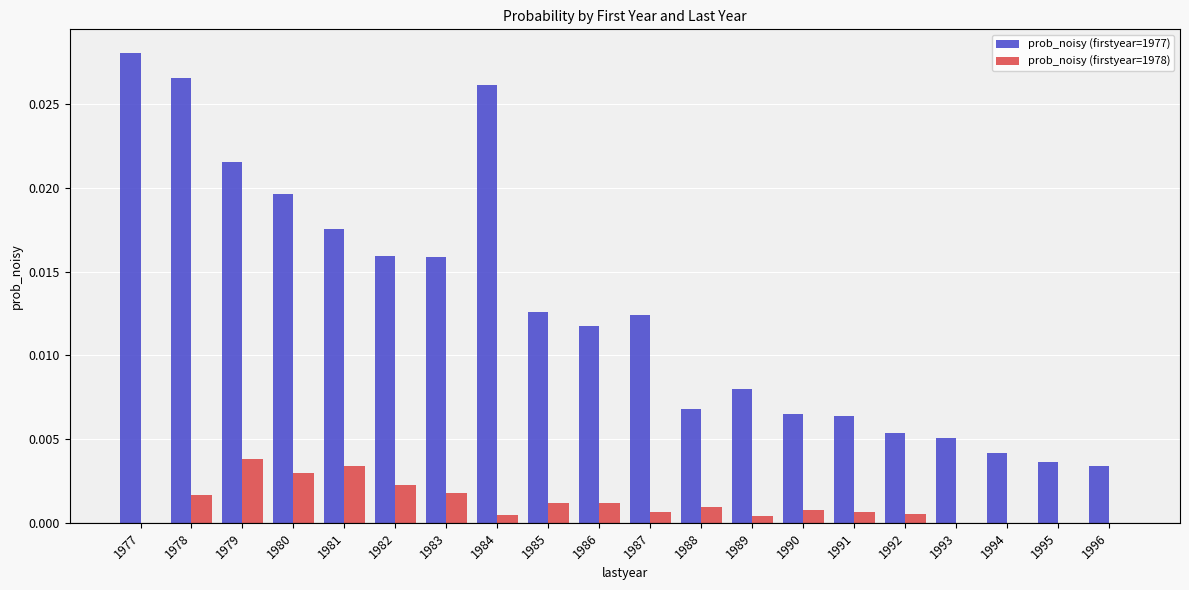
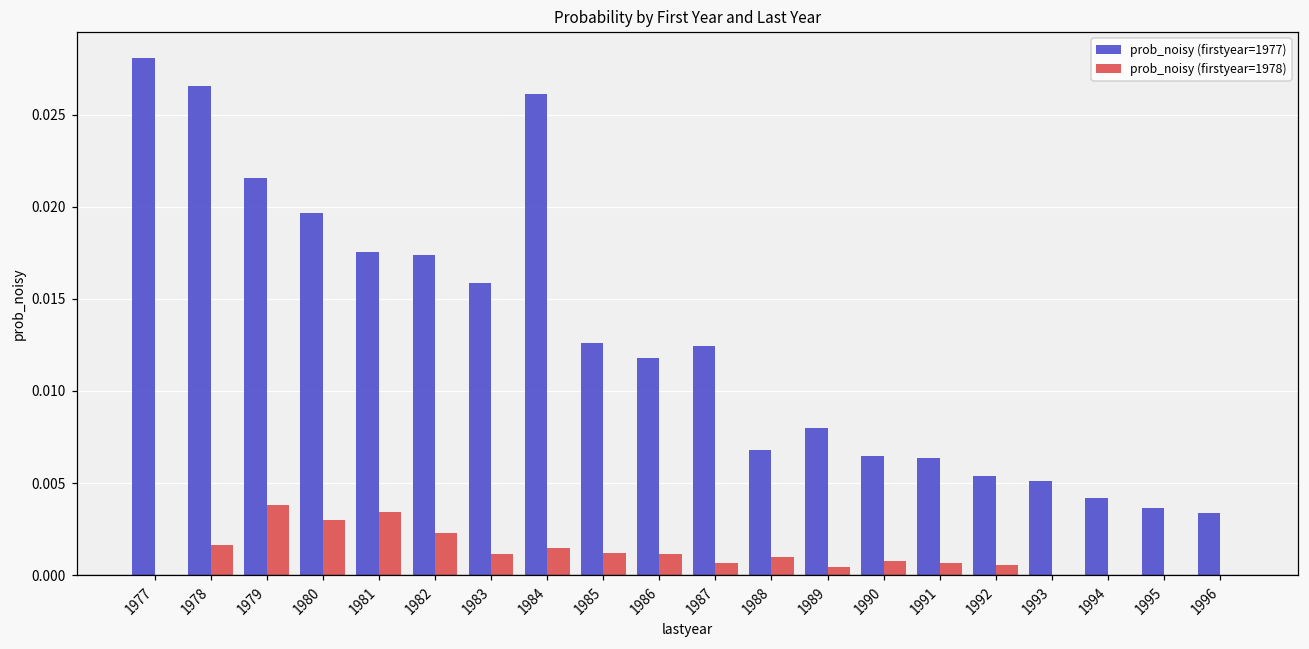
  {
    "prob_noisy (firstyear=1977)": {
      "1977": 0.0281,
      "1978": 0.0266,
      "1979": 0.0215,
      "1980": 0.0196,
      "1981": 0.0176,
-     "1982": 0.0160,
+     "1982": 0.0174,
      "1983": 0.0159,
      "1984": 0.0261,
      "1985": 0.0126,
      "1986": 0.0118,
      "1987": 0.0124,
      "1988": 0.0068,
      "1989": 0.0080,
      "1990": 0.0065,
      "1991": 0.0064,
      "1992": 0.0054,
      "1993": 0.0051,
      "1994": 0.0042,
      "1995": 0.0036,
      "1996": 0.0034
    },
    "prob_noisy (firstyear=1978)": {
      "1977": 0.0000,
      "1978": 0.0017,
      "1979": 0.0038,
      "1980": 0.0030,
      "1981": 0.0034,
      "1982": 0.0023,
-     "1983": 0.0018,
-     "1984": 0.0005,
+     "1983": 0.0011,
+     "1984": 0.0015,
      "1985": 0.0012,
      "1986": 0.0012,
      "1987": 0.0006,
      "1988": 0.0010,
      "1989": 0.0004,
      "1990": 0.0008,
      "1991": 0.0006,
      "1992": 0.0005,
      "1993": 0.0000,
      "1994": 0.0000,
      "1995": 0.0000,
      "1996": 0.0000
    }
  }
